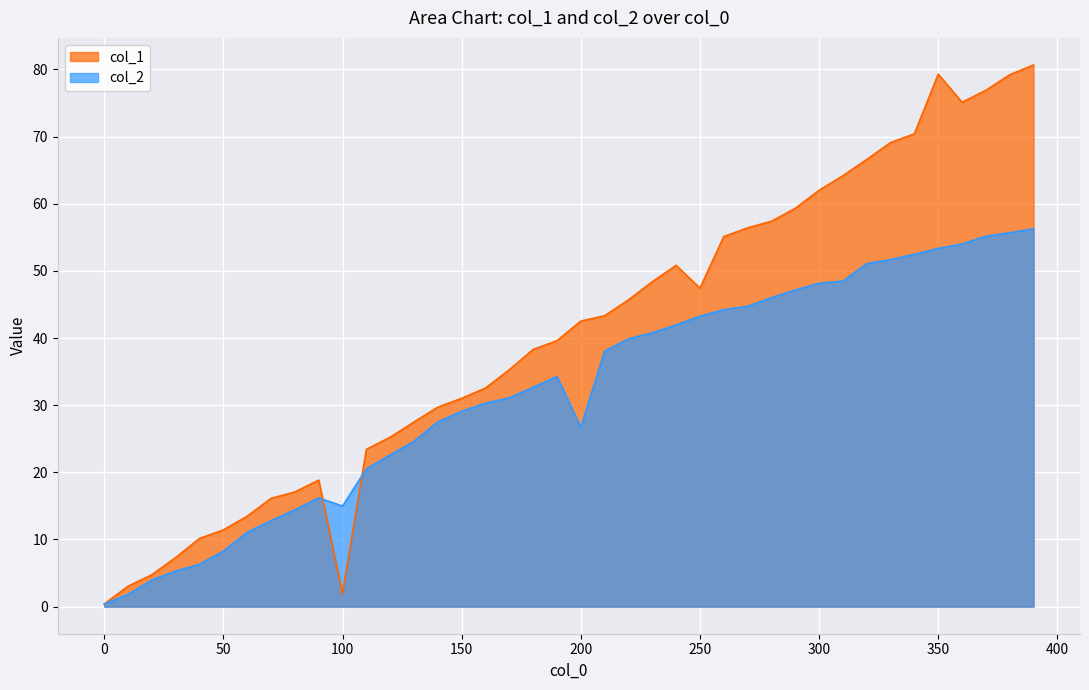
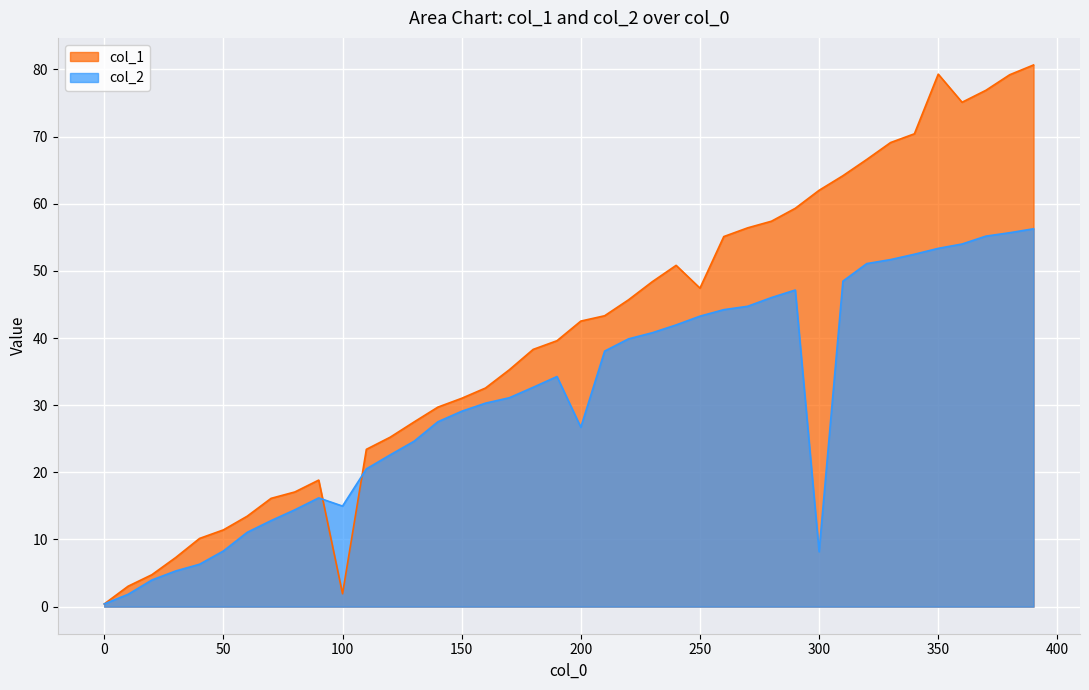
  {
    "col_1": {
      "50": 11,
      "100": 2,
      "150": 31,
      "200": 43,
      "250": 47,
      "300": 62,
      "350": 79
    },
    "col_2": {
      "50": 8,
      "100": 15,
      "150": 29,
      "200": 27,
      "250": 43,
-     "300": 48,
+     "300": 8,
      "350": 53
    }
  }
